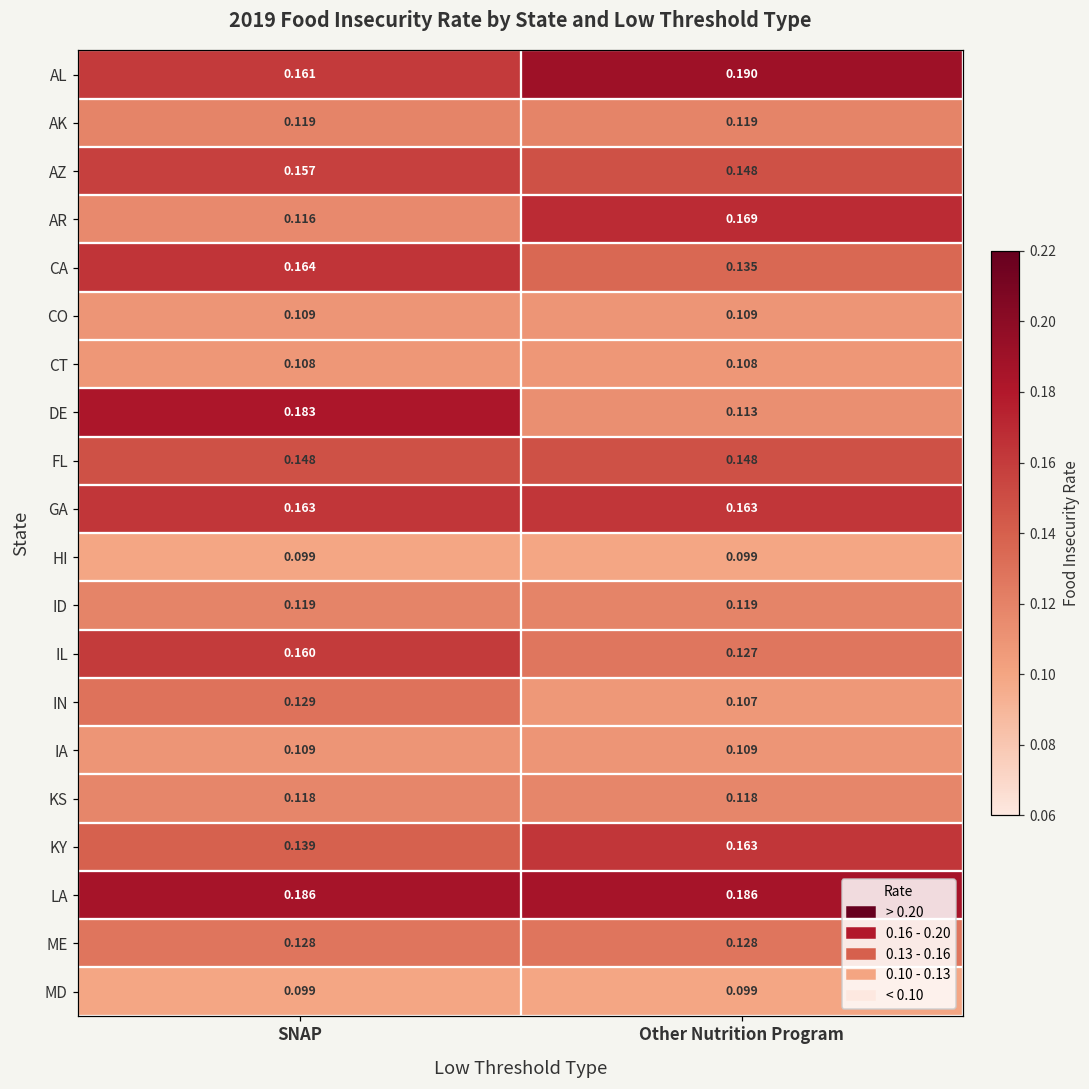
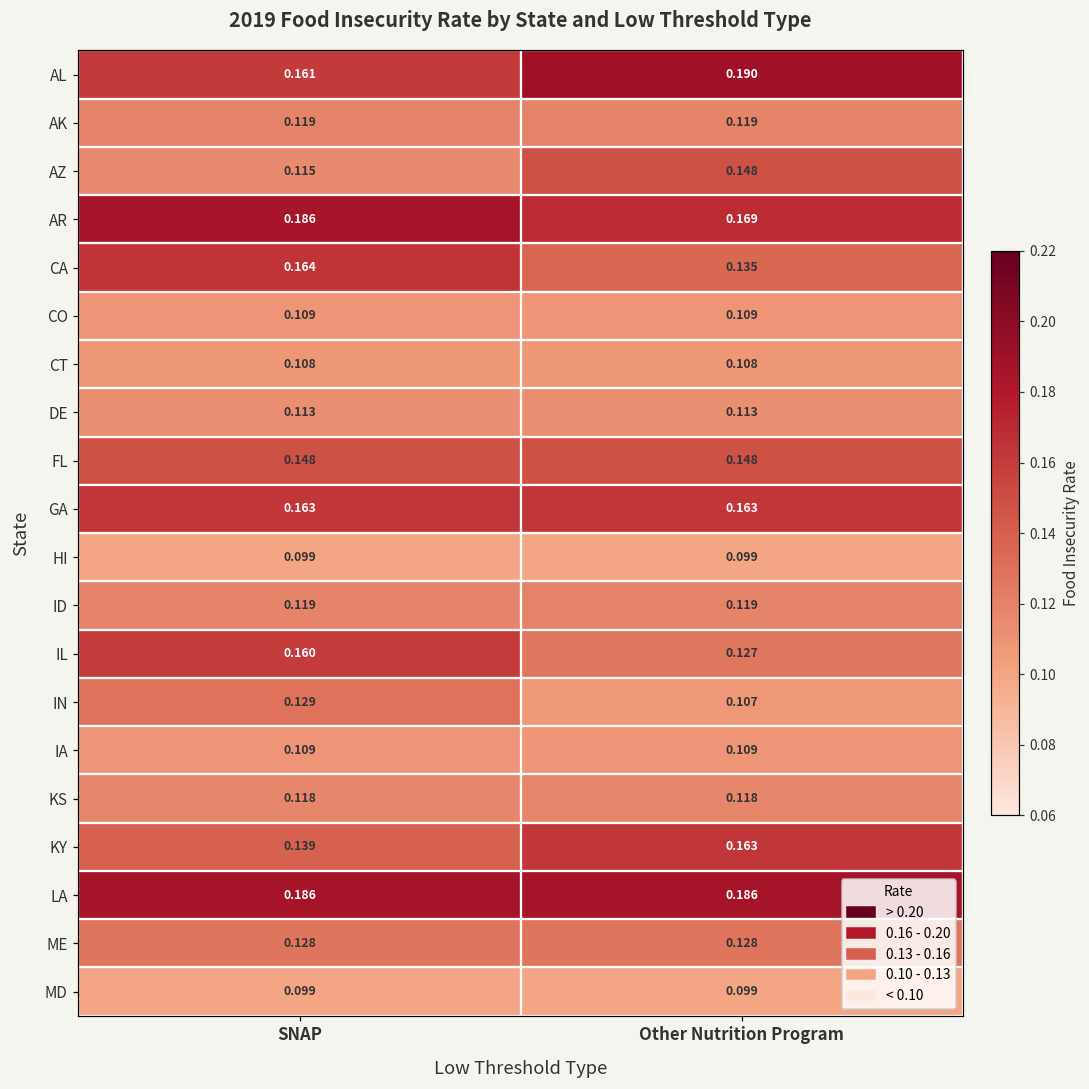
  {
    "AL": {
      "SNAP": 0.161,
      "Other Nutrition Program": 0.190
    },
    "AK": {
      "SNAP": 0.119,
      "Other Nutrition Program": 0.119
    },
    "AZ": {
-     "SNAP": 0.157,
+     "SNAP": 0.115,
      "Other Nutrition Program": 0.148
    },
    "AR": {
-     "SNAP": 0.116,
+     "SNAP": 0.186,
      "Other Nutrition Program": 0.169
    },
    "CA": {
      "SNAP": 0.164,
      "Other Nutrition Program": 0.135
    },
    "CO": {
      "SNAP": 0.109,
      "Other Nutrition Program": 0.109
    },
    "CT": {
      "SNAP": 0.108,
      "Other Nutrition Program": 0.108
    },
    "DE": {
-     "SNAP": 0.183,
+     "SNAP": 0.113,
      "Other Nutrition Program": 0.113
    },
    "FL": {
      "SNAP": 0.148,
      "Other Nutrition Program": 0.148
    },
    "GA": {
      "SNAP": 0.163,
      "Other Nutrition Program": 0.163
    },
    "HI": {
      "SNAP": 0.099,
      "Other Nutrition Program": 0.099
    },
    "ID": {
      "SNAP": 0.119,
      "Other Nutrition Program": 0.119
    },
    "IL": {
      "SNAP": 0.160,
      "Other Nutrition Program": 0.127
    },
    "IN": {
      "SNAP": 0.129,
      "Other Nutrition Program": 0.107
    },
    "IA": {
      "SNAP": 0.109,
      "Other Nutrition Program": 0.109
    },
    "KS": {
      "SNAP": 0.118,
      "Other Nutrition Program": 0.118
    },
    "KY": {
      "SNAP": 0.139,
      "Other Nutrition Program": 0.163
    },
    "LA": {
      "SNAP": 0.186,
      "Other Nutrition Program": 0.186
    },
    "ME": {
      "SNAP": 0.128,
      "Other Nutrition Program": 0.128
    },
    "MD": {
      "SNAP": 0.099,
      "Other Nutrition Program": 0.099
    }
  }
